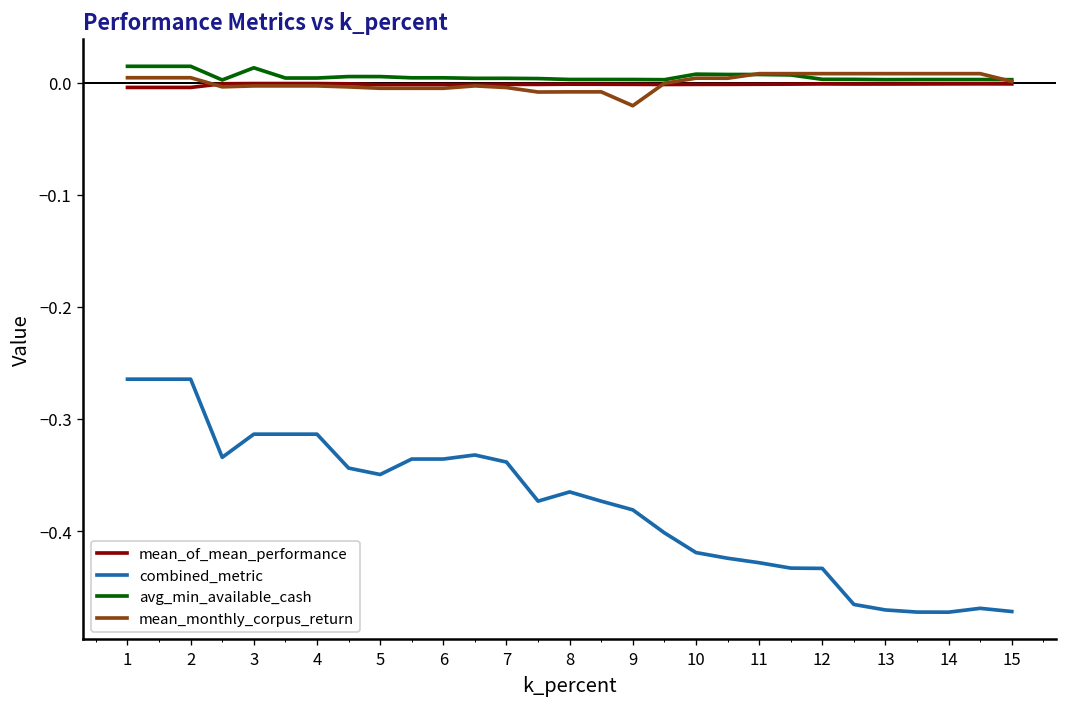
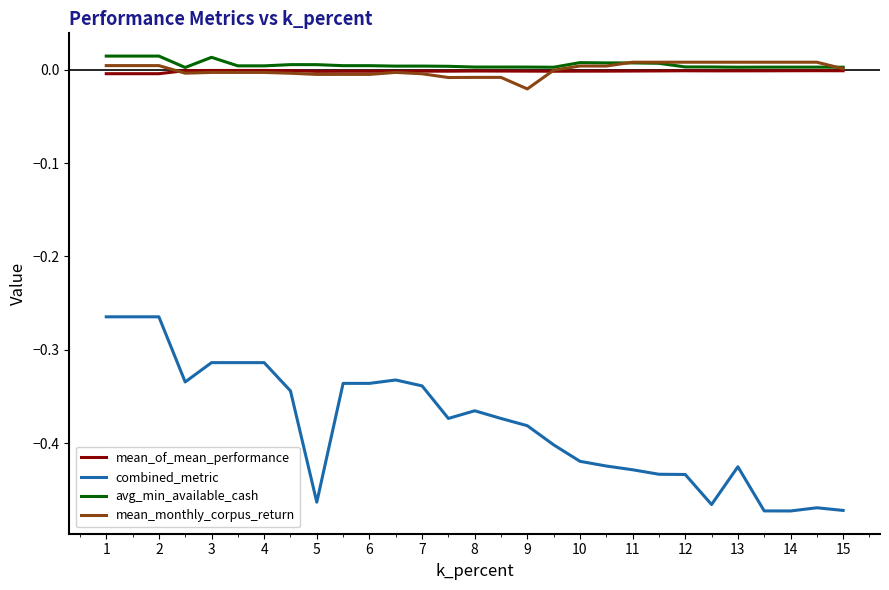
  {
    "mean_of_mean_performance": {
      "1": 0.00,
      "2": 0.00,
      "5": 0.00,
      "6": 0.00,
      "7": 0.00,
      "8": 0.00,
      "9": 0.00,
      "10": 0.00,
      "11": 0.00,
      "12": 0.00,
      "13": 0.00,
      "14": 0.00
    },
    "combined_metric": {
      "1": -0.26,
      "2": -0.26,
      "3": -0.31,
      "4": -0.31,
-     "5": -0.35,
+     "5": -0.46,
      "6": -0.34,
      "7": -0.34,
      "8": -0.37,
      "9": -0.38,
      "10": -0.42,
      "11": -0.43,
      "12": -0.43,
-     "13": -0.47,
+     "13": -0.42,
      "14": -0.47,
      "15": -0.47
    },
    "avg_min_available_cash": {
      "1": 0.01,
      "2": 0.01,
      "3": 0.01,
      "4": 0.00,
      "5": 0.01,
      "6": 0.00,
      "7": 0.00,
      "8": 0.00,
      "9": 0.00,
      "10": 0.01,
      "12": 0.00,
      "13": 0.00,
      "14": 0.00
    },
    "mean_monthly_corpus_return": {
      "1": 0.00,
      "2": 0.00,
      "5": -0.01,
      "6": -0.01,
      "7": 0.00,
      "8": -0.01,
      "9": -0.02,
      "10": 0.00,
      "12": 0.01,
      "13": 0.01,
      "14": 0.01
    }
  }
